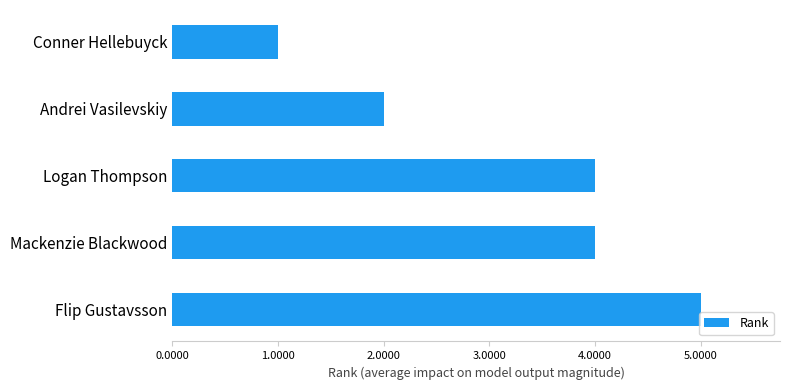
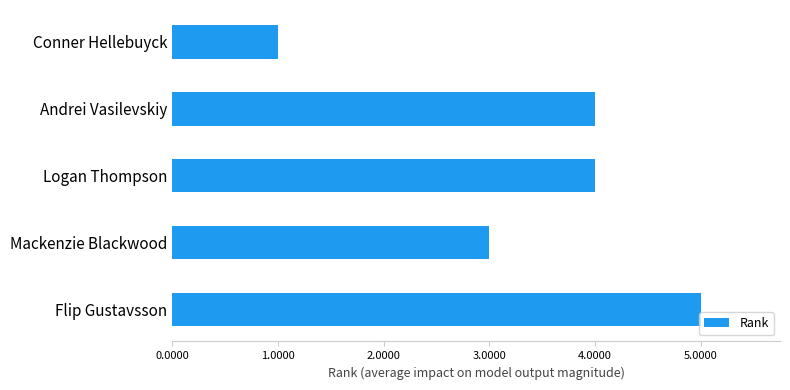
  {
    "Conner Hellebuyck": 1,
-   "Andrei Vasilevskiy": 2,
+   "Andrei Vasilevskiy": 4,
    "Logan Thompson": 4,
-   "Mackenzie Blackwood": 4,
+   "Mackenzie Blackwood": 3,
    "Flip Gustavsson": 5
  }
